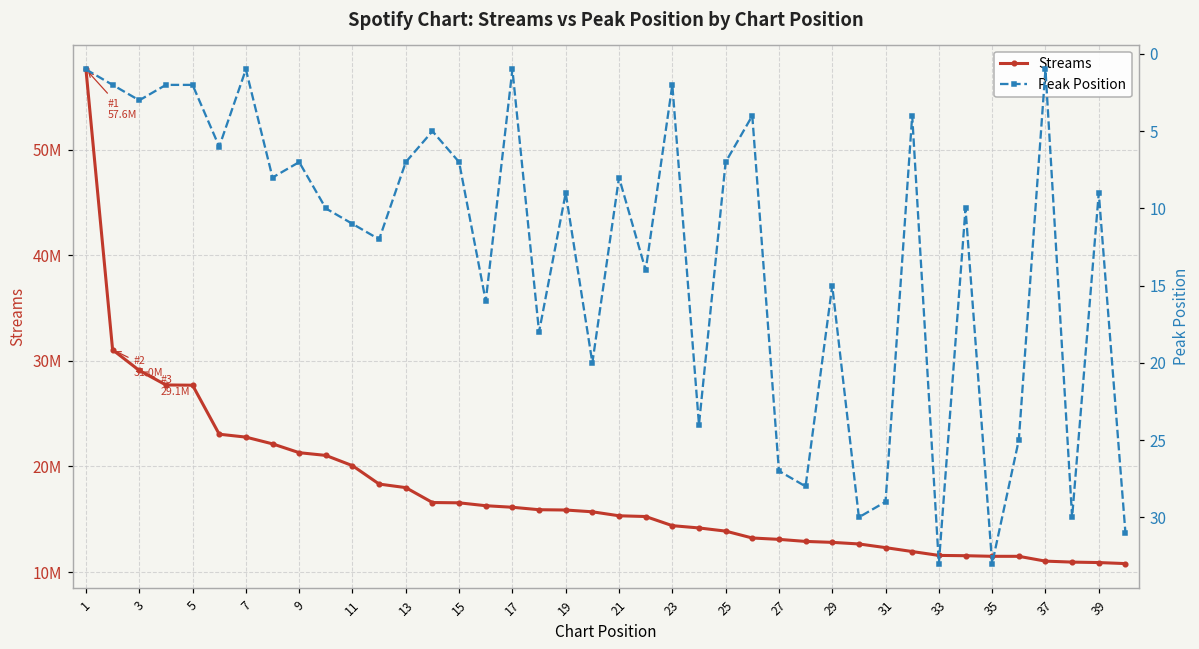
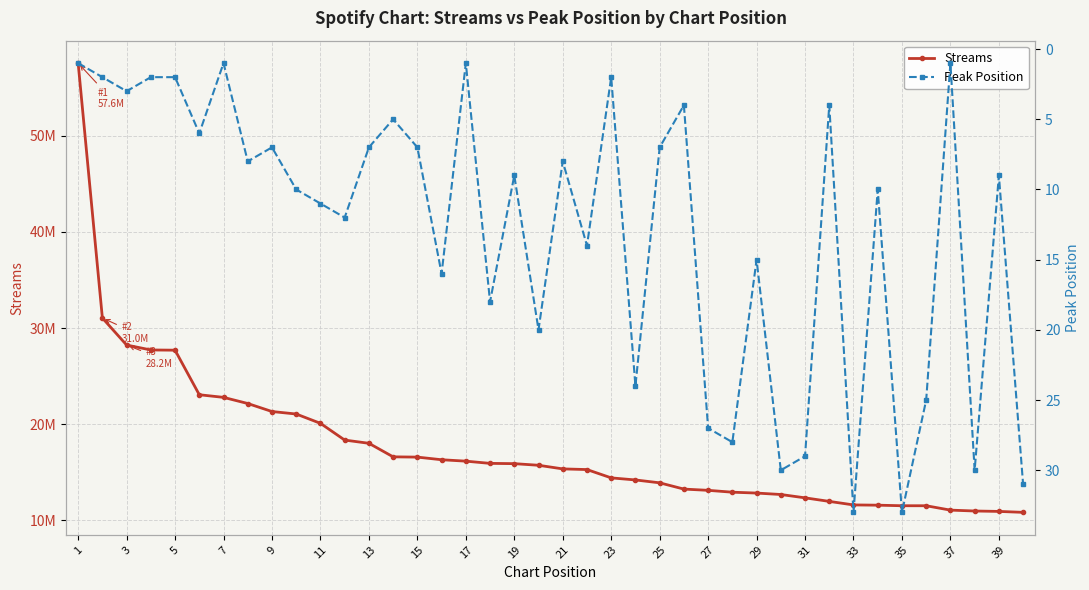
  {
    "Streams": {
-     "3": "29.1M"
+     "3": "28.2M"
    }
  }
